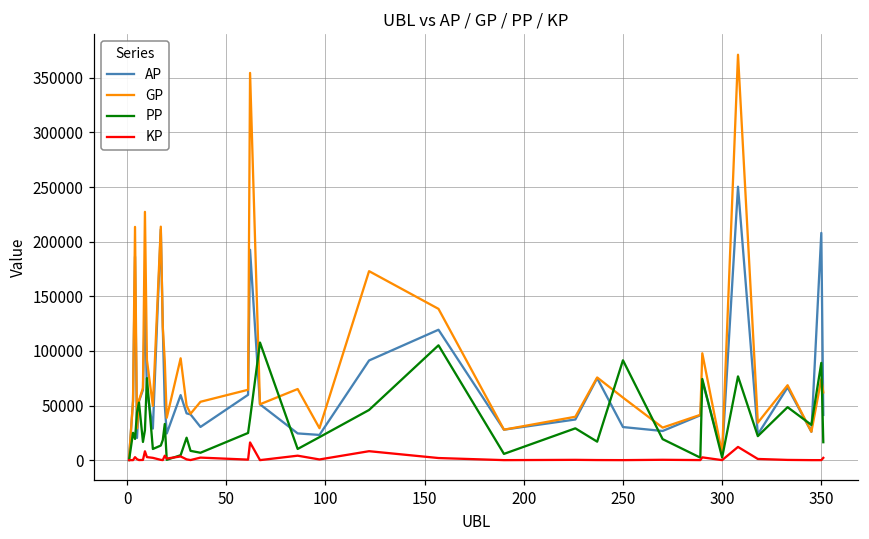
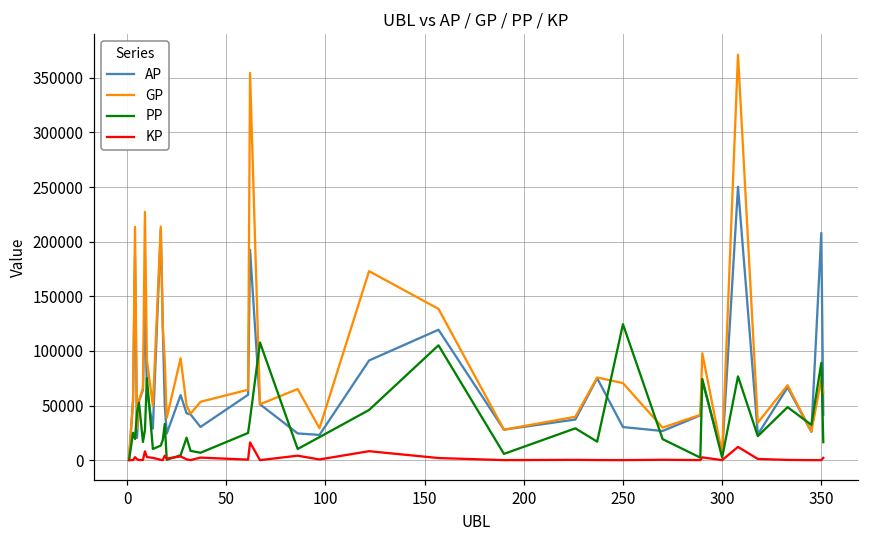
  {
    "AP": {
      "250": 30000,
      "350": 210000
    },
    "GP": {
-     "250": 60000,
+     "250": 70000,
      "350": 70000
    },
    "PP": {
-     "250": 90000,
+     "250": 120000,
      "350": 90000
    },
    "KP": {
      "250": 0,
      "350": 0
    }
  }
